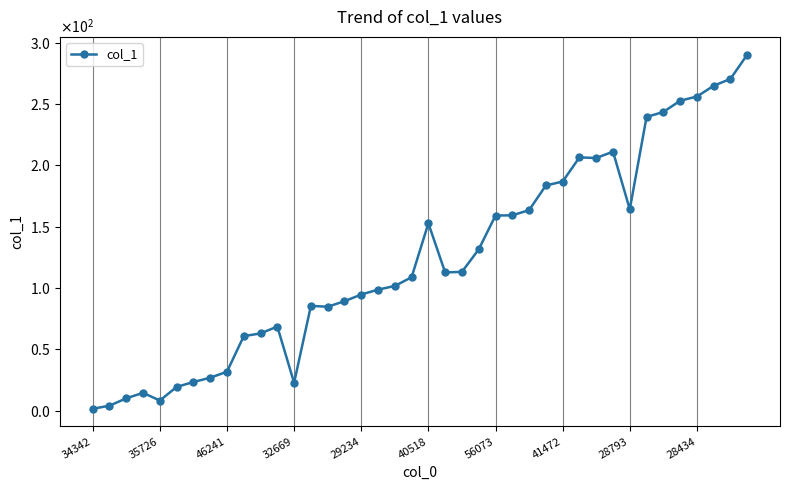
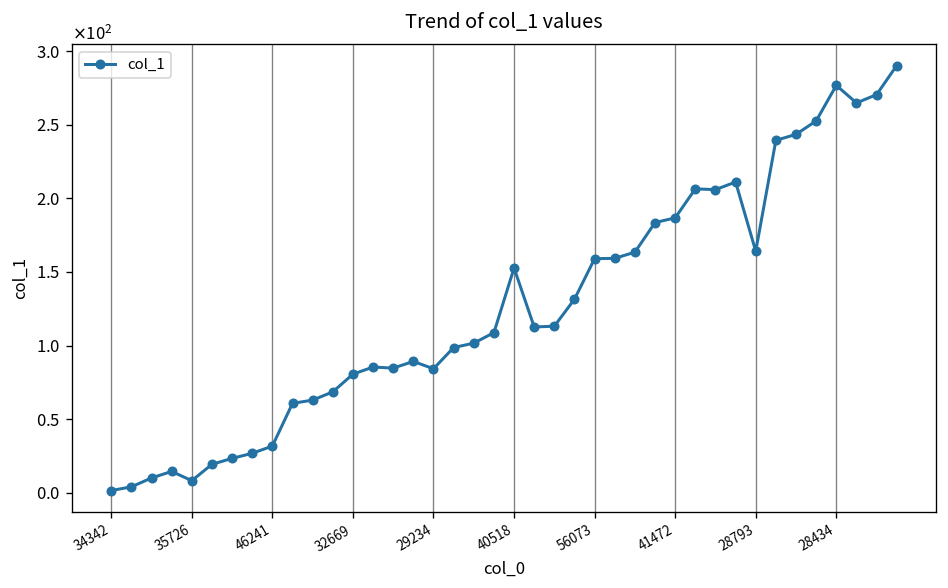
  {
    "34342": 1,
    "35726": 8,
    "46241": 32,
-   "32669": 23,
-   "29234": 95,
+   "32669": 81,
+   "29234": 84,
    "40518": 153,
    "56073": 159,
    "41472": 187,
    "28793": 164,
-   "28434": 256
+   "28434": 277
  }
